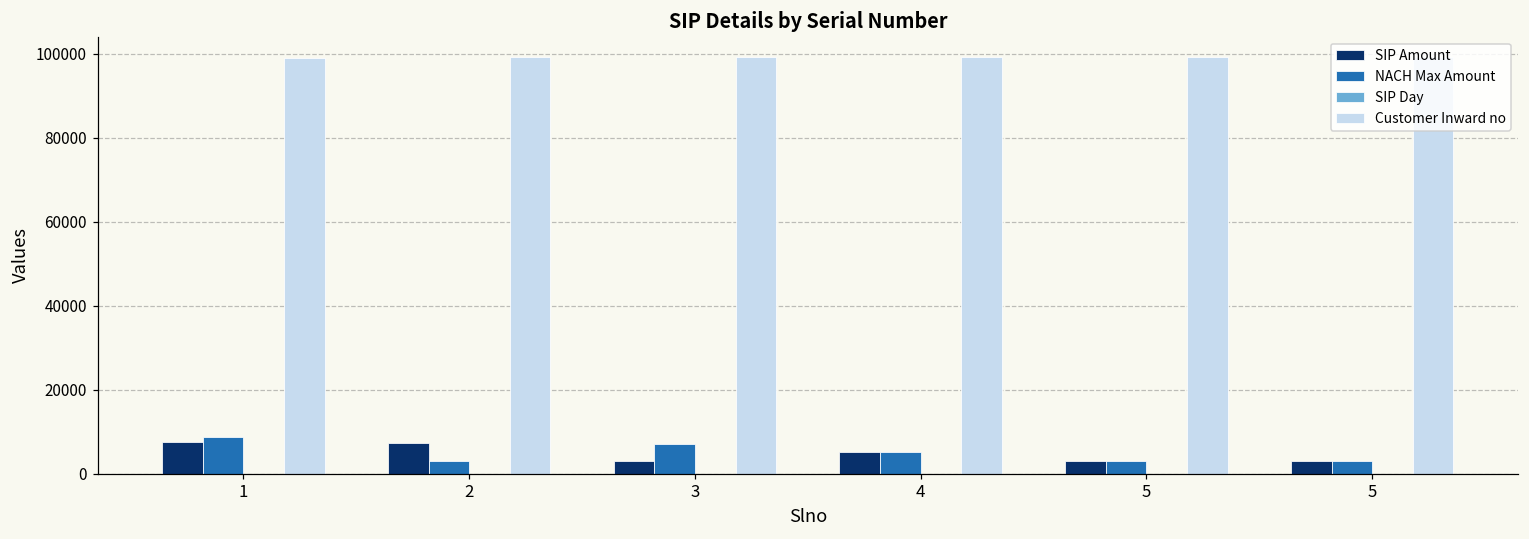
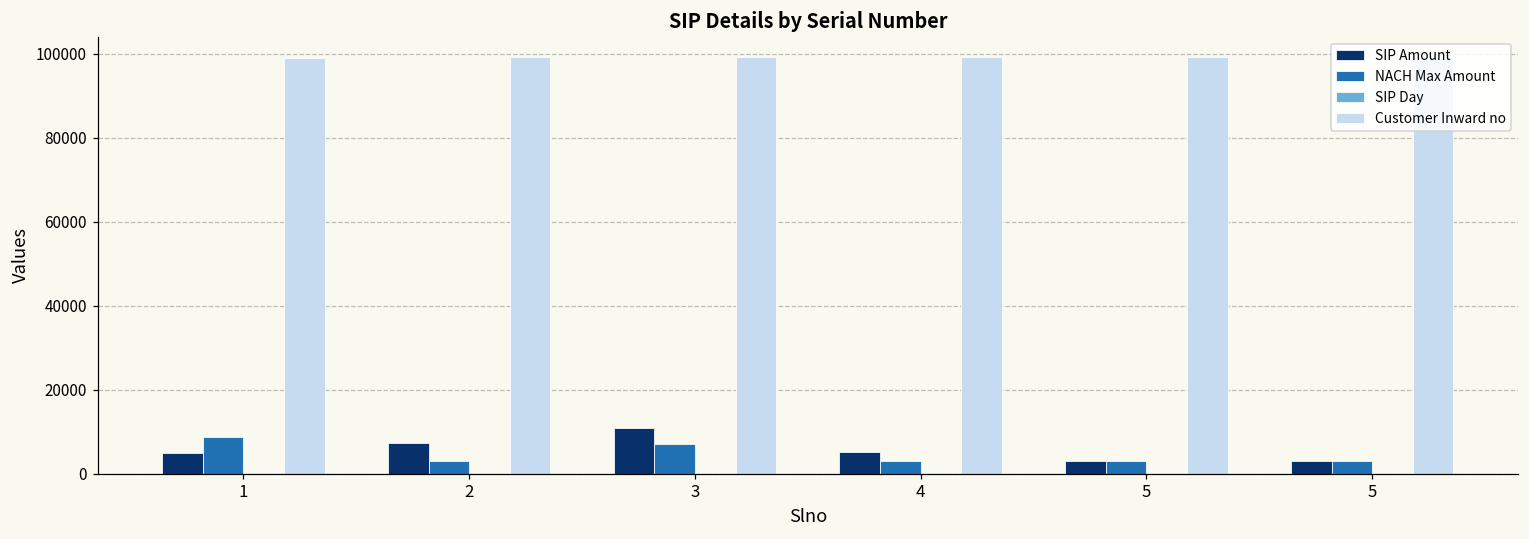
  {
    "SIP Amount": {
-     "1": 7000,
+     "1": 5000,
      "2": 7000,
-     "3": 3000,
+     "3": 11000,
      "4": 5000
    },
    "NACH Max Amount": {
      "1": 9000,
      "2": 3000,
      "3": 7000,
-     "4": 5000
+     "4": 3000
    },
    "Customer Inward no": {
      "1": 99000,
      "2": 99000,
      "3": 99000,
      "4": 99000
    }
  }
